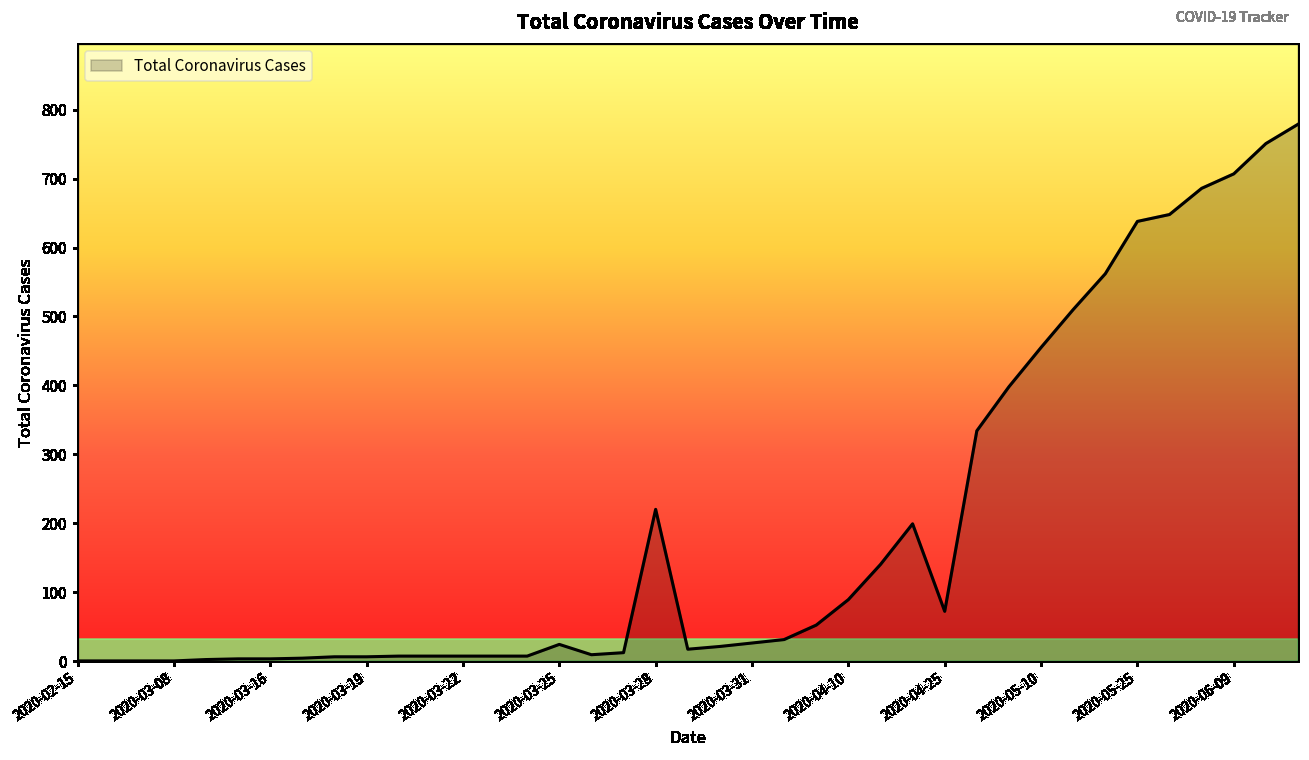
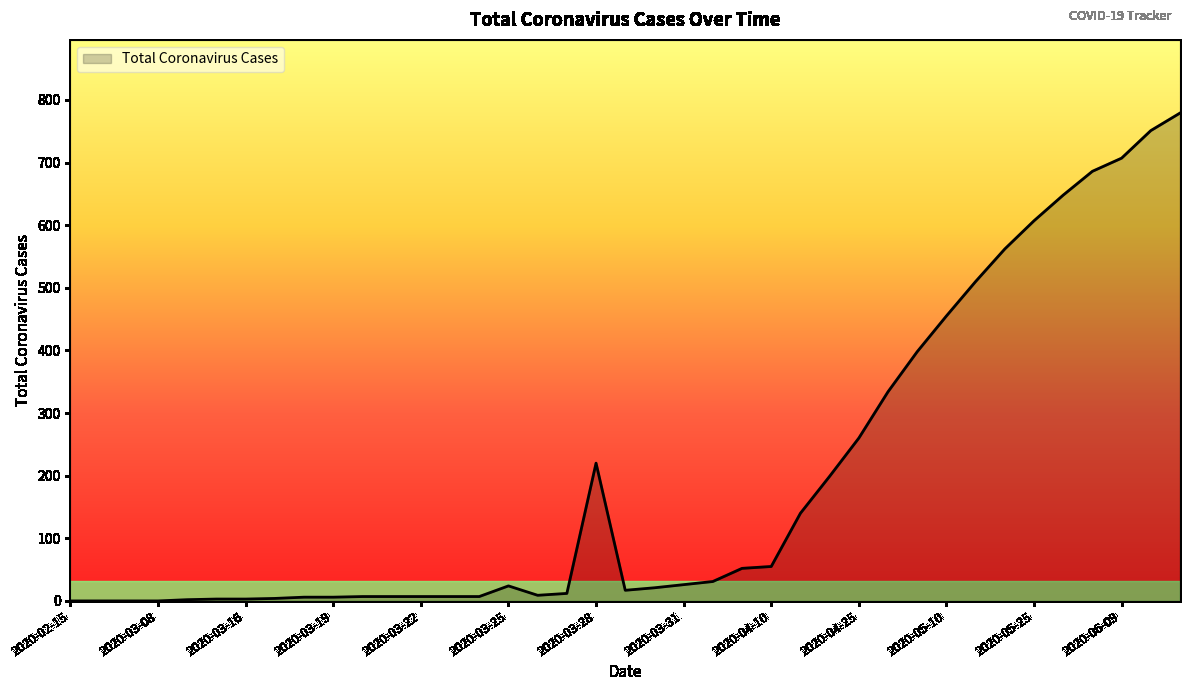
  {
    "2020-03-28": 220,
-   "2020-04-10": 90,
-   "2020-04-25": 70,
+   "2020-04-10": 60,
+   "2020-04-25": 260,
    "2020-05-10": 460,
-   "2020-05-25": 640,
+   "2020-05-25": 610,
    "2020-06-09": 710
  }
